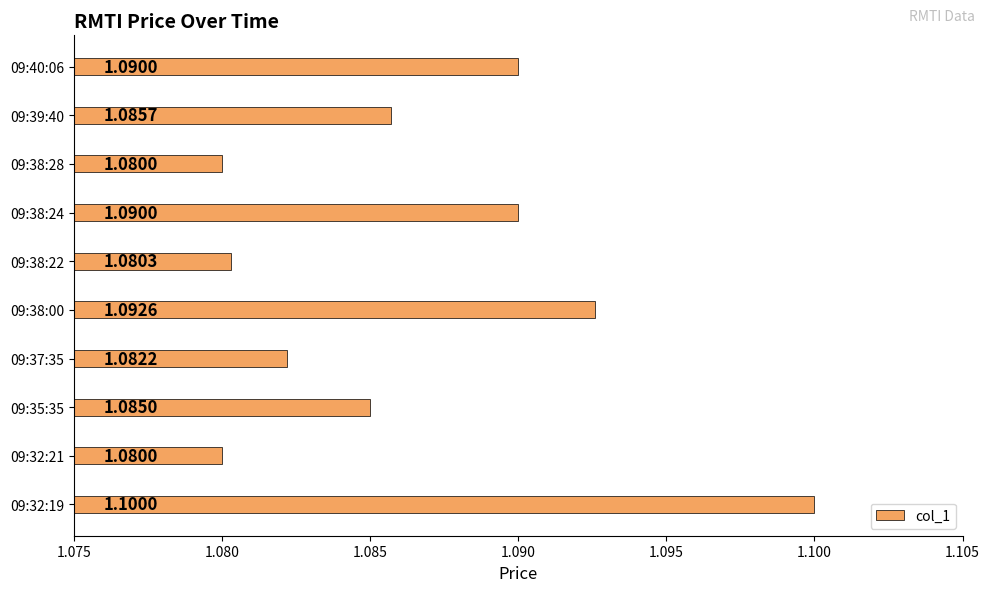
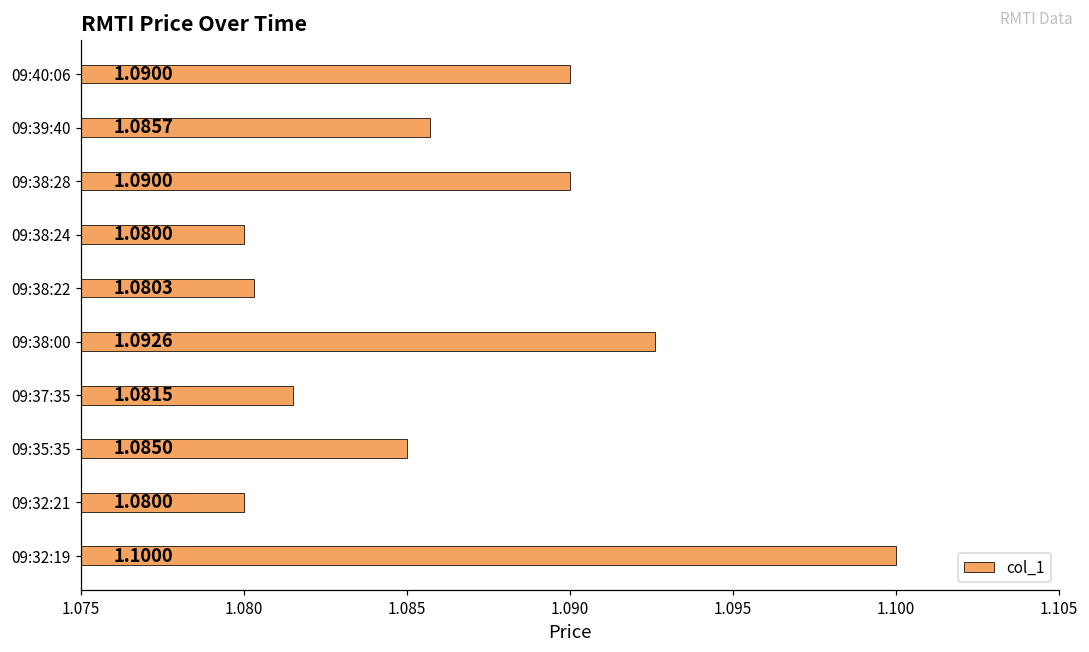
  {
    "09:40:06": 1.0900,
    "09:39:40": 1.0857,
-   "09:38:28": 1.0800,
-   "09:38:24": 1.0900,
+   "09:38:28": 1.0900,
+   "09:38:24": 1.0800,
    "09:38:22": 1.0803,
    "09:38:00": 1.0926,
-   "09:37:35": 1.0822,
+   "09:37:35": 1.0815,
    "09:35:35": 1.0850,
    "09:32:21": 1.0800,
    "09:32:19": 1.1000
  }
